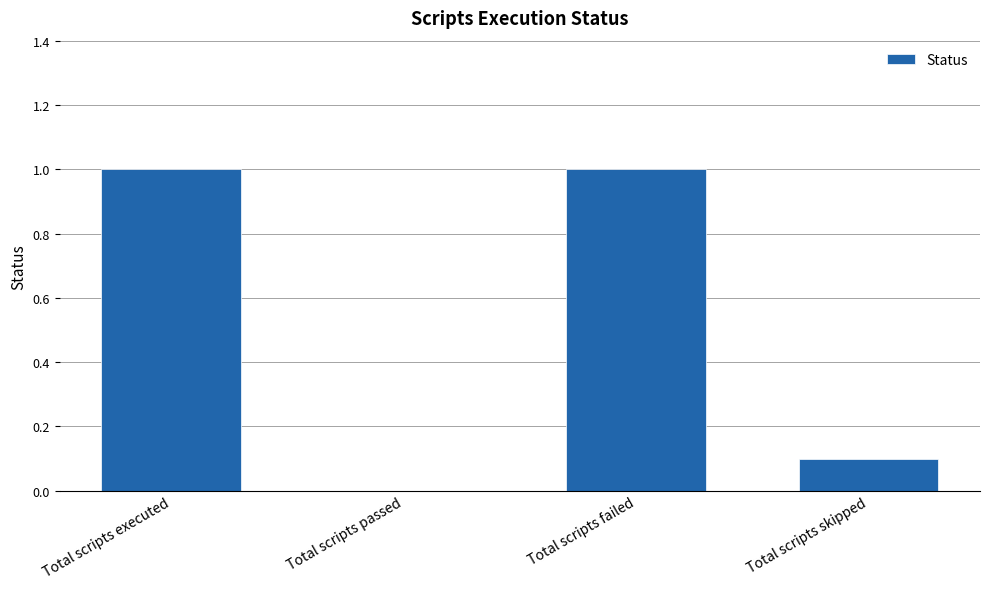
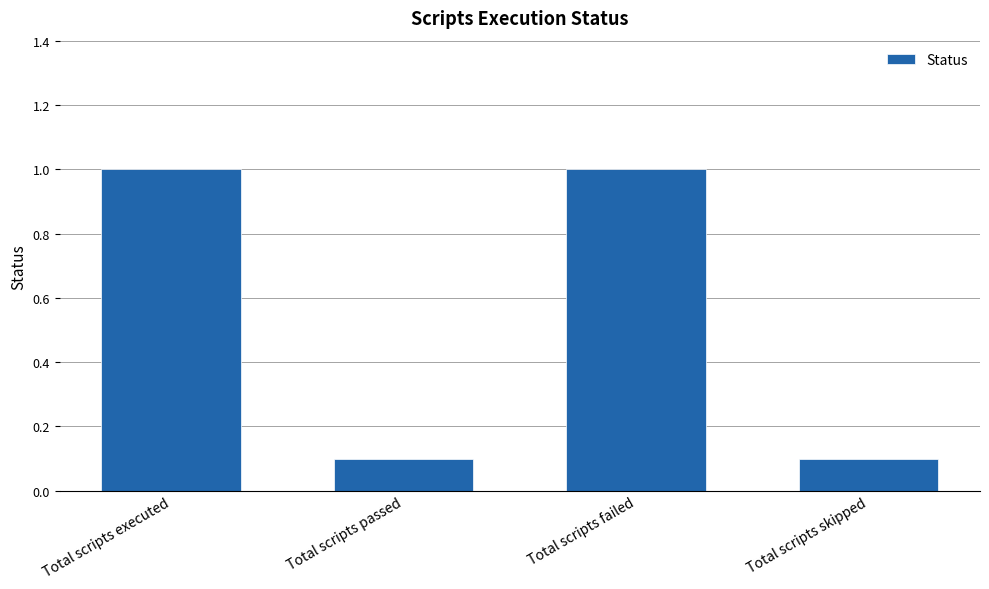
  {
    "Total scripts executed": 1.0,
-   "Total scripts passed": 0.0,
+   "Total scripts passed": 0.1,
    "Total scripts failed": 1.0,
    "Total scripts skipped": 0.1
  }
